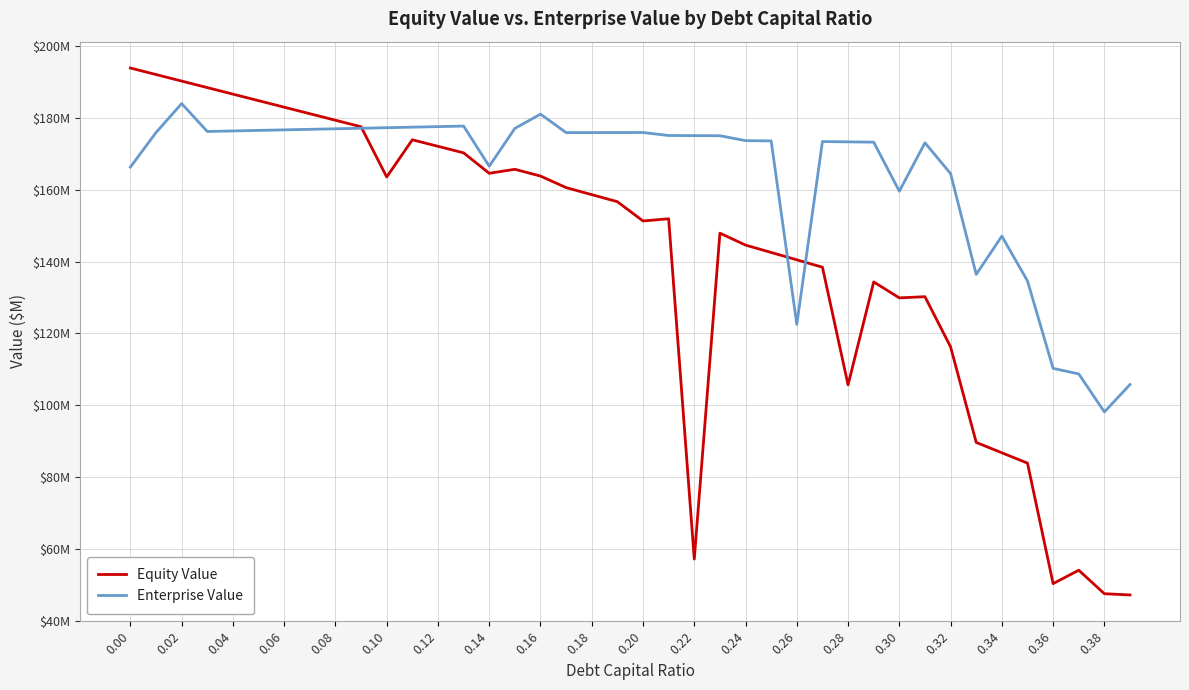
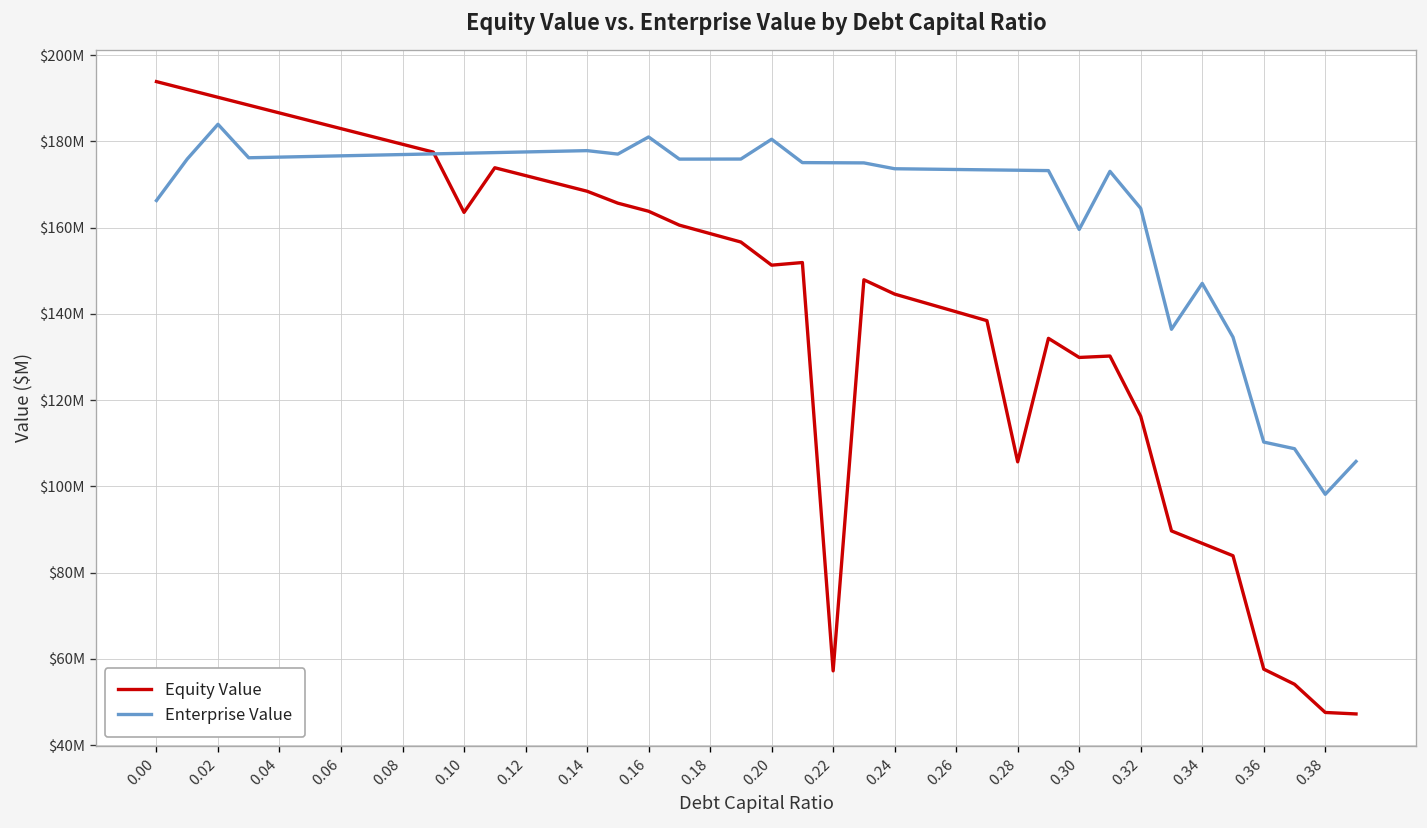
  {
    "Equity Value": {
      "0.00": "$194000000",
      "0.02": "$190000000",
      "0.04": "$187000000",
      "0.06": "$183000000",
      "0.08": "$179000000",
      "0.10": "$164000000",
      "0.12": "$172000000",
-     "0.14": "$165000000",
+     "0.14": "$168000000",
      "0.16": "$164000000",
      "0.18": "$159000000",
      "0.20": "$151000000",
      "0.22": "$57000000",
      "0.24": "$145000000",
      "0.26": "$140000000",
      "0.28": "$106000000",
      "0.30": "$130000000",
      "0.32": "$116000000",
      "0.34": "$87000000",
-     "0.36": "$50000000",
+     "0.36": "$58000000",
      "0.38": "$48000000"
    },
    "Enterprise Value": {
      "0.00": "$166000000",
      "0.02": "$184000000",
      "0.04": "$176000000",
      "0.06": "$177000000",
      "0.08": "$177000000",
      "0.10": "$177000000",
      "0.12": "$178000000",
-     "0.14": "$167000000",
+     "0.14": "$178000000",
      "0.16": "$181000000",
      "0.18": "$176000000",
-     "0.20": "$176000000",
+     "0.20": "$180000000",
      "0.22": "$175000000",
      "0.24": "$174000000",
-     "0.26": "$123000000",
+     "0.26": "$173000000",
      "0.28": "$173000000",
      "0.30": "$160000000",
      "0.32": "$164000000",
      "0.34": "$147000000",
      "0.36": "$110000000",
      "0.38": "$98000000"
    }
  }
